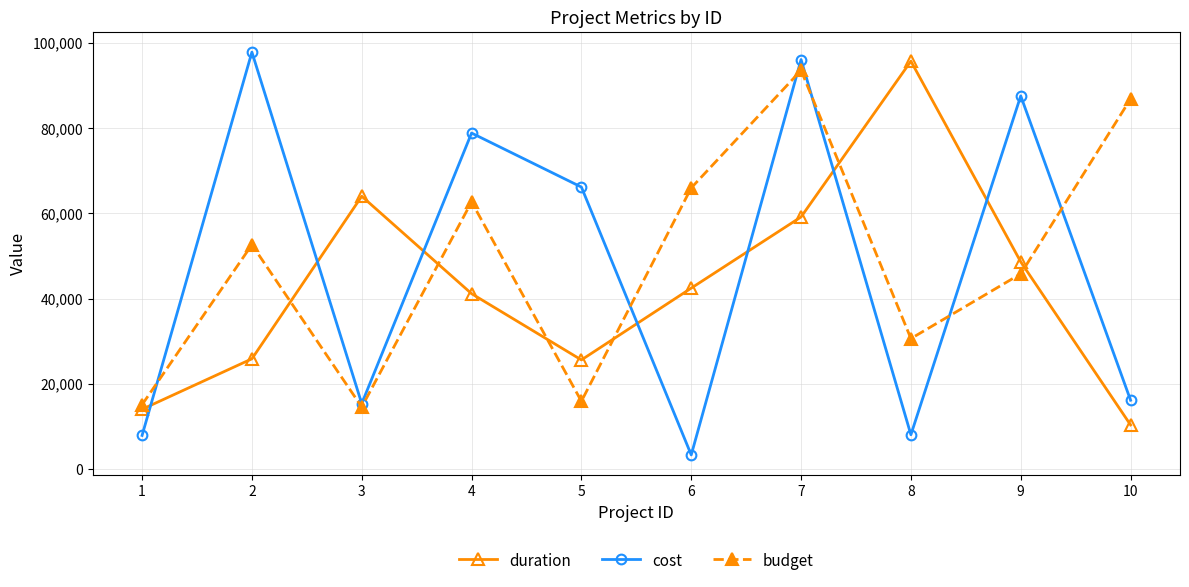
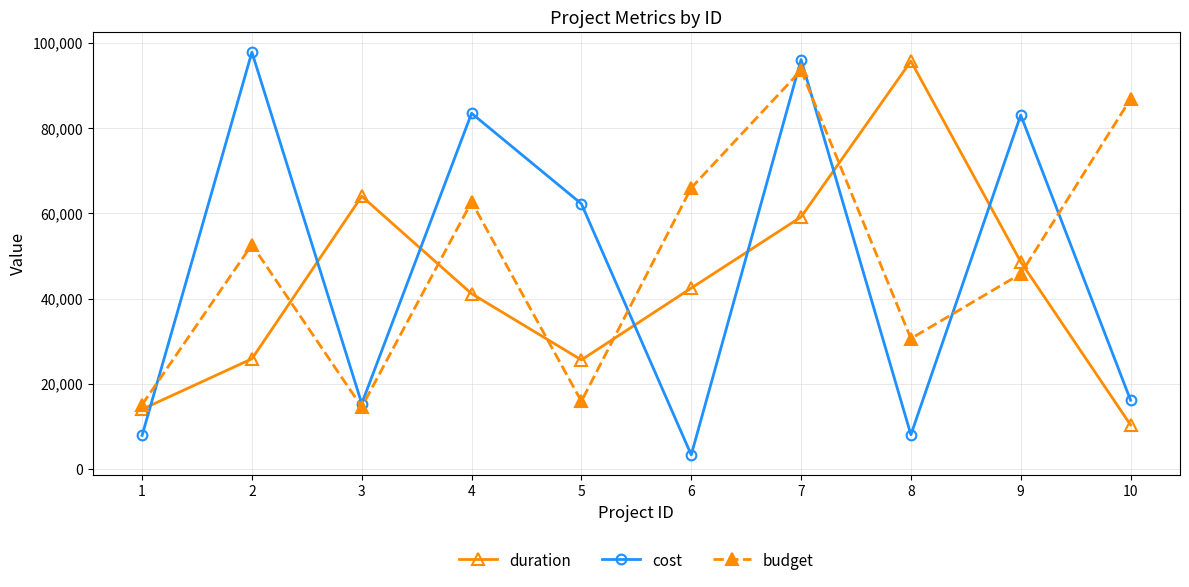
  {
    "cost": {
      "1": "8,000",
      "2": "98,000",
      "3": "15,000",
-     "4": "79,000",
-     "5": "66,000",
+     "4": "83,000",
+     "5": "62,000",
      "6": "3,000",
      "7": "96,000",
      "8": "8,000",
-     "9": "88,000",
+     "9": "83,000",
      "10": "16,000"
    }
  }
